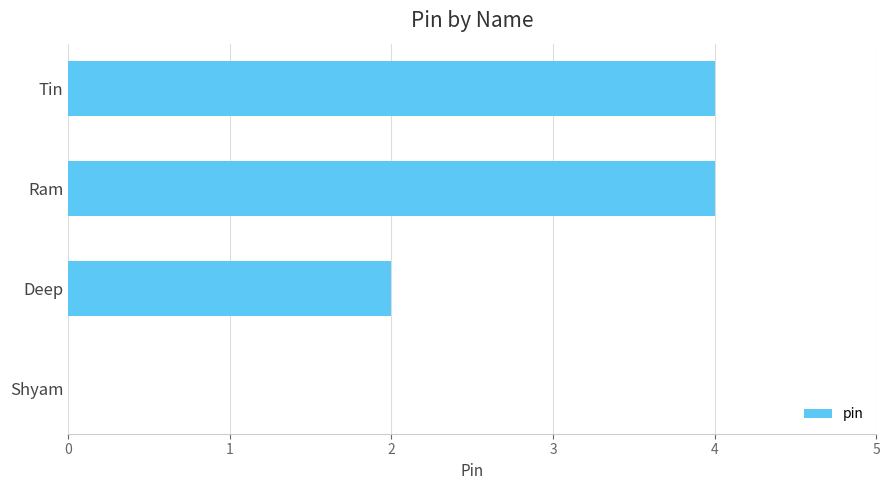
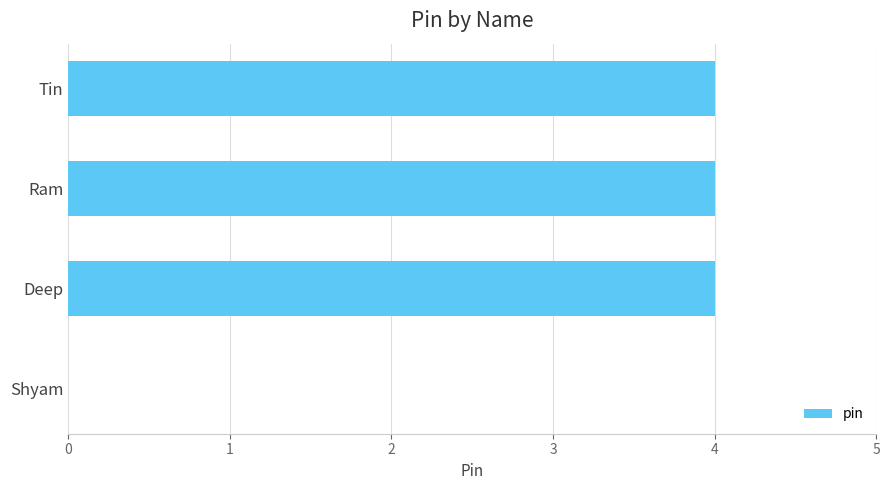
  {
    "Tin": 4,
    "Ram": 4,
-   "Deep": 2,
+   "Deep": 4,
    "Shyam": 0
  }
